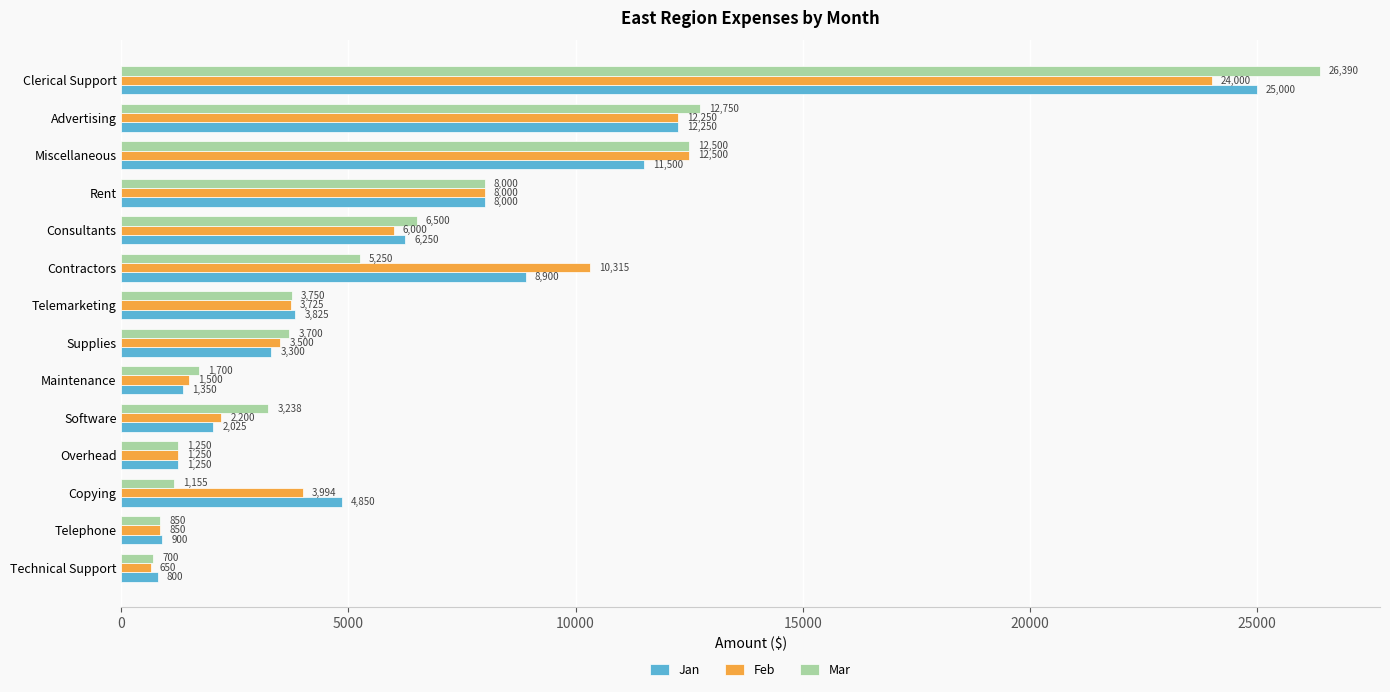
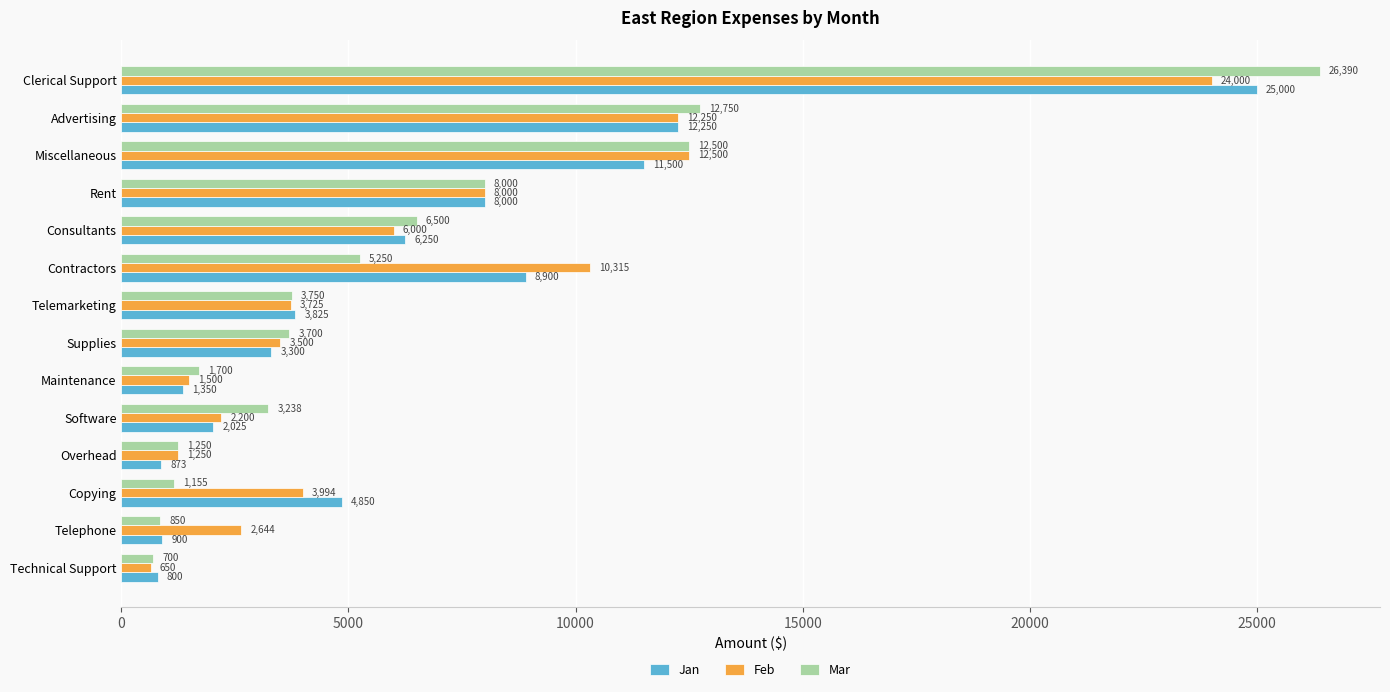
  {
    "Jan": {
      "Clerical Support": "25,000",
      "Advertising": "12,250",
      "Miscellaneous": "11,500",
      "Rent": "8,000",
      "Consultants": "6,250",
      "Contractors": "8,900",
      "Telemarketing": "3,825",
      "Supplies": "3,300",
      "Maintenance": "1,350",
      "Software": "2,025",
-     "Overhead": "1,250",
+     "Overhead": "873",
      "Copying": "4,850",
      "Telephone": "900",
      "Technical Support": "800"
    },
    "Feb": {
      "Clerical Support": "24,000",
      "Advertising": "12,250",
      "Miscellaneous": "12,500",
      "Rent": "8,000",
      "Consultants": "6,000",
      "Contractors": "10,315",
      "Telemarketing": "3,725",
      "Supplies": "3,500",
      "Maintenance": "1,500",
      "Software": "2,200",
      "Overhead": "1,250",
      "Copying": "3,994",
-     "Telephone": "850",
+     "Telephone": "2,644",
      "Technical Support": "650"
    },
    "Mar": {
      "Clerical Support": "26,390",
      "Advertising": "12,750",
      "Miscellaneous": "12,500",
      "Rent": "8,000",
      "Consultants": "6,500",
      "Contractors": "5,250",
      "Telemarketing": "3,750",
      "Supplies": "3,700",
      "Maintenance": "1,700",
      "Software": "3,238",
      "Overhead": "1,250",
      "Copying": "1,155",
      "Telephone": "850",
      "Technical Support": "700"
    }
  }
